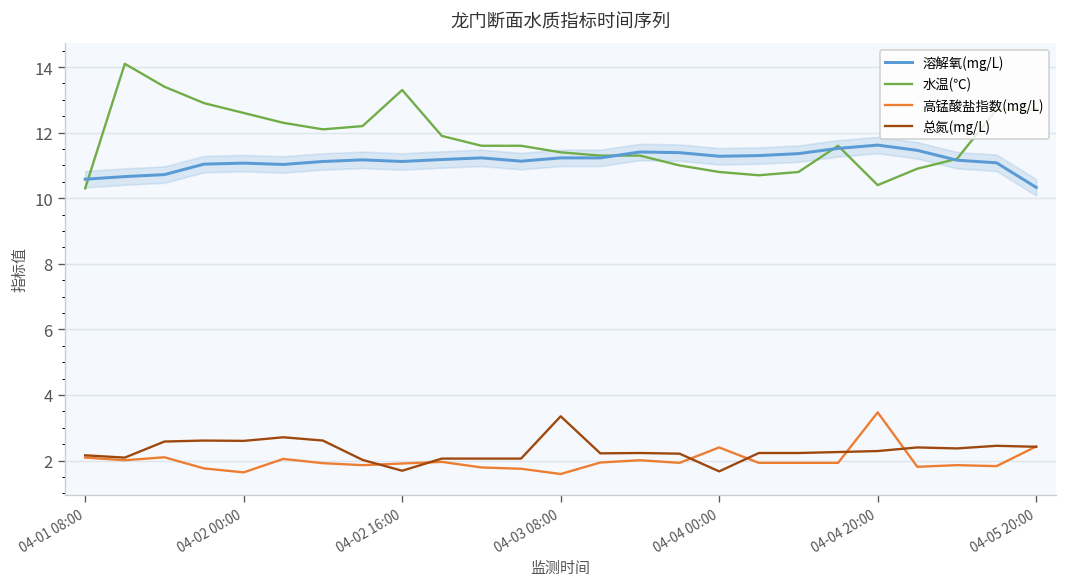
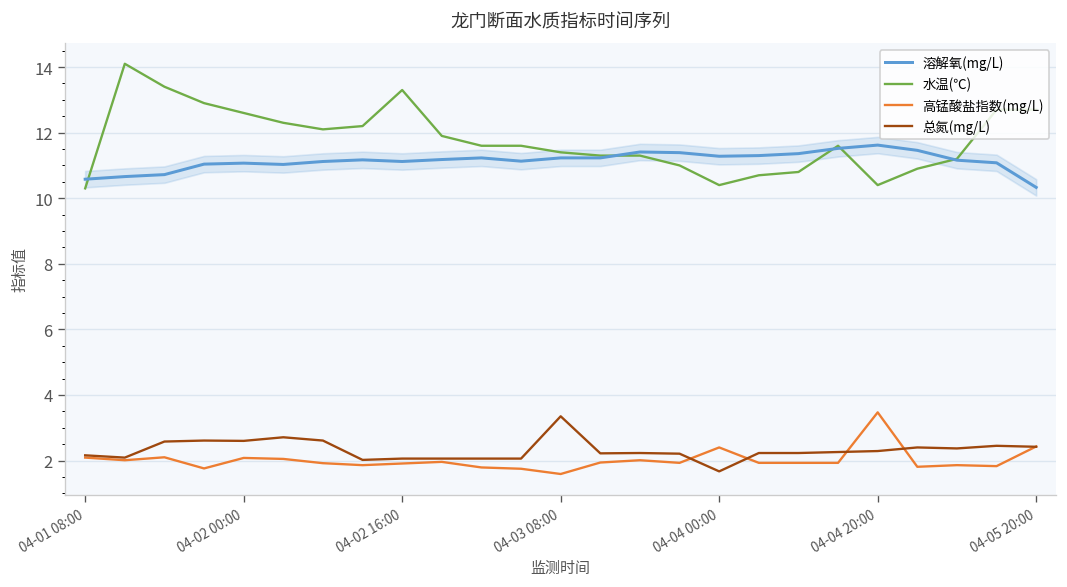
  {
    "水温(℃)": {
      "04-01 08:00": 10.3,
      "04-02 00:00": 12.6,
      "04-02 16:00": 13.3,
-     "04-04 00:00": 10.8,
+     "04-04 00:00": 10.4,
      "04-04 20:00": 10.4
    },
    "高锰酸盐指数(mg/L)": {
-     "04-02 00:00": 1.6,
+     "04-02 00:00": 2.1,
      "04-02 16:00": 1.9,
      "04-03 08:00": 1.6,
      "04-04 00:00": 2.4,
      "04-04 20:00": 3.5
    },
    "总氮(mg/L)": {
      "04-02 00:00": 2.6,
-     "04-02 16:00": 1.7,
+     "04-02 16:00": 2.1,
      "04-03 08:00": 3.4,
      "04-04 00:00": 1.7,
      "04-04 20:00": 2.3
    }
  }
